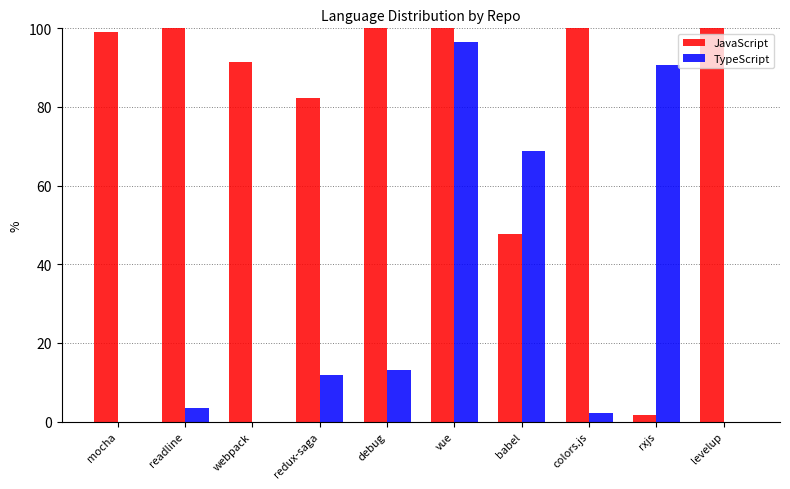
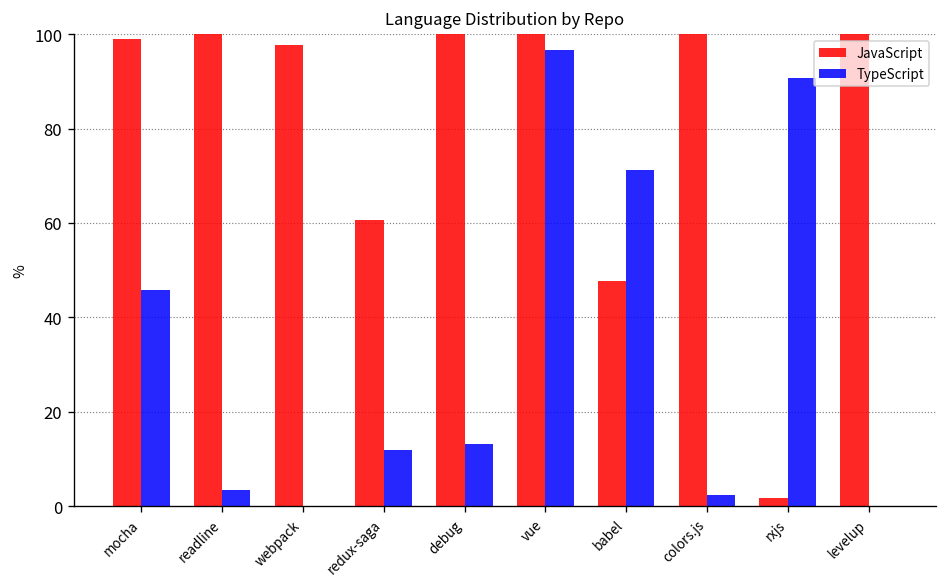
  {
    "JavaScript": {
      "mocha": 99,
      "readline": 100,
-     "webpack": 91,
-     "redux-saga": 82,
+     "webpack": 98,
+     "redux-saga": 61,
      "debug": 100,
      "vue": 100,
      "babel": 48,
      "colors.js": 100,
      "rxjs": 2,
      "levelup": 100
    },
    "TypeScript": {
-     "mocha": 0,
+     "mocha": 46,
      "readline": 4,
      "webpack": 0,
      "redux-saga": 12,
      "debug": 13,
      "vue": 97,
-     "babel": 69,
+     "babel": 71,
      "colors.js": 2,
      "rxjs": 91,
      "levelup": 0
    }
  }
